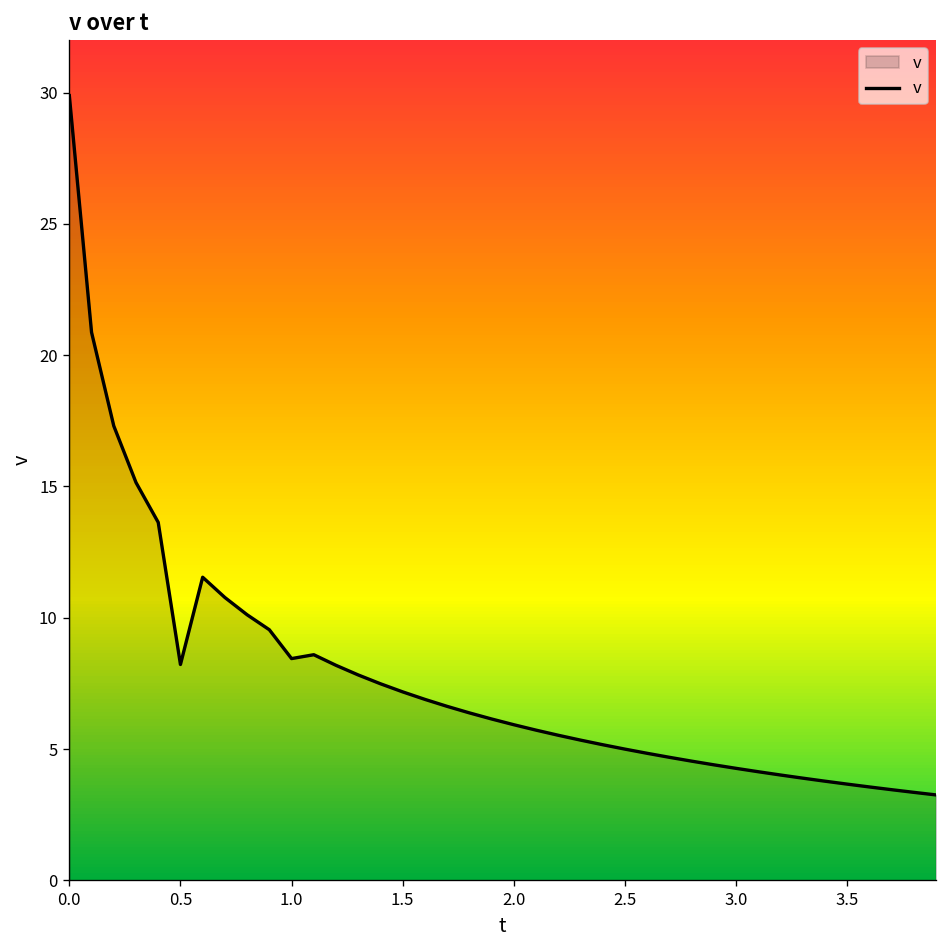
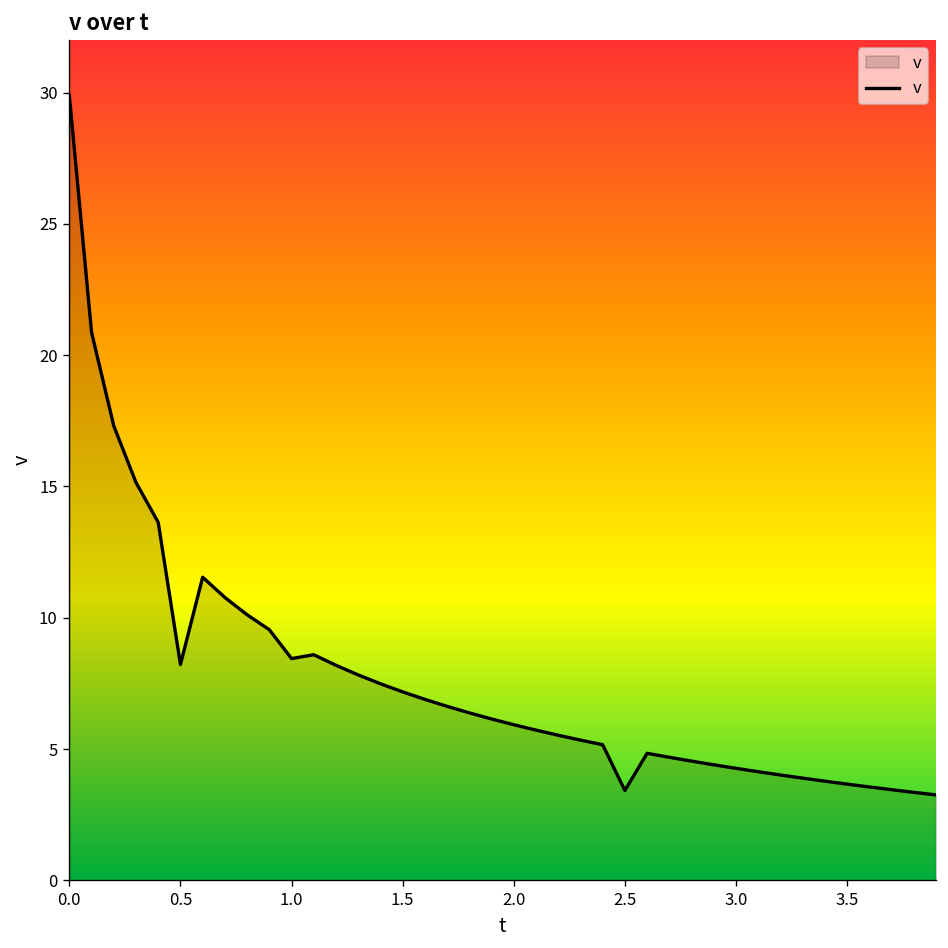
  {
    "0.0": 29.9,
    "0.5": 8.2,
    "1.0": 8.4,
    "1.5": 7.2,
    "2.0": 5.9,
-   "2.5": 5.0,
+   "2.5": 3.4,
    "3.0": 4.3,
    "3.5": 3.7
  }
